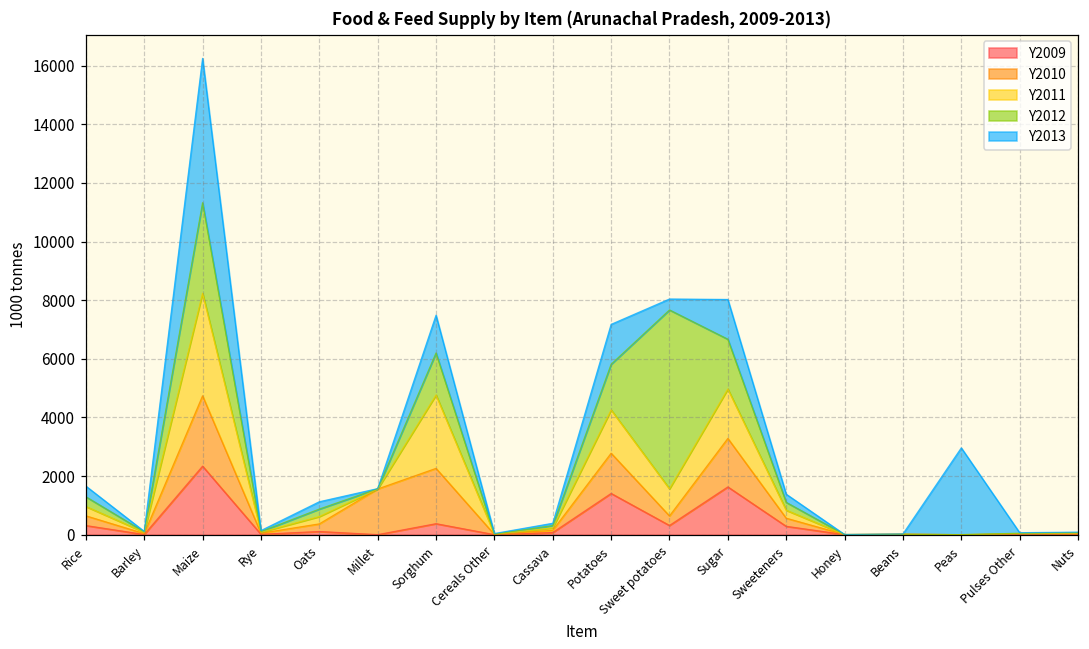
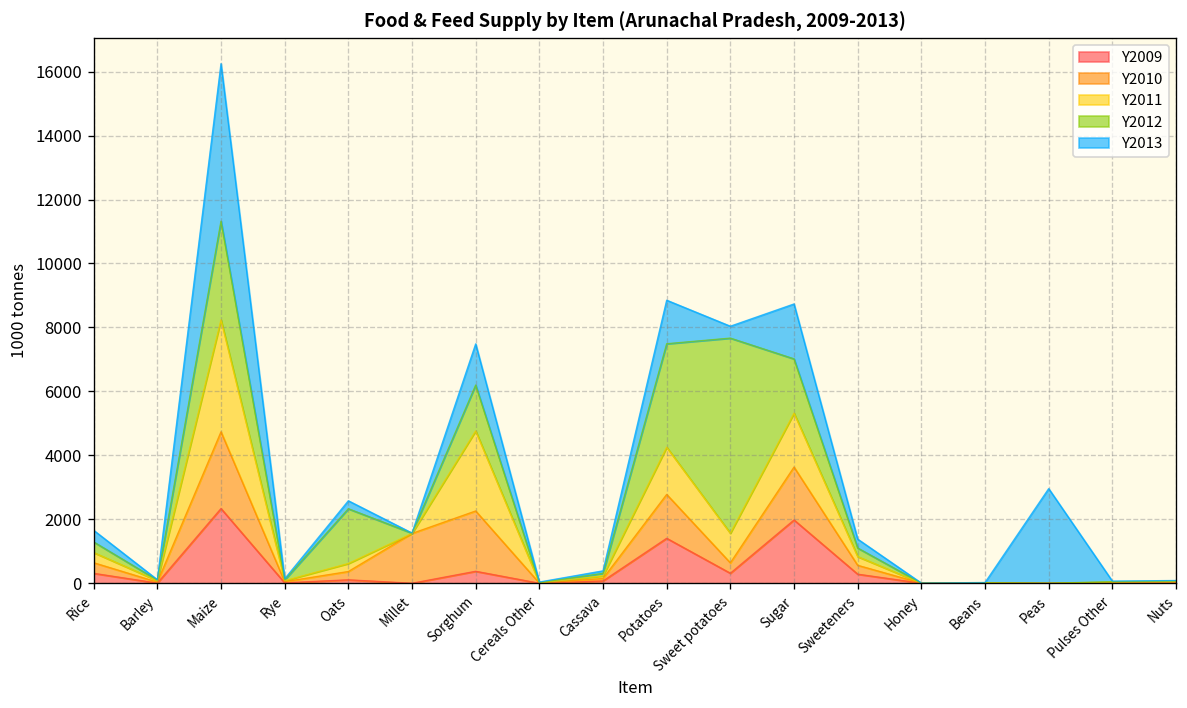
  {
    "Y2009": {
      "Rice": 300,
      "Maize": 2300,
      "Oats": 100,
      "Millet": 0,
      "Sorghum": 400,
      "Potatoes": 1400,
      "Sweet potatoes": 300,
-     "Sugar": 1600,
+     "Sugar": 2000,
      "Sweeteners": 300
    },
    "Y2010": {
      "Rice": 300,
      "Maize": 2400,
      "Oats": 300,
      "Sorghum": 1900,
      "Potatoes": 1400,
      "Sweet potatoes": 300,
      "Sugar": 1700,
      "Sweeteners": 300
    },
    "Y2011": {
      "Rice": 300,
      "Maize": 3500,
      "Oats": 300,
      "Sorghum": 2500,
      "Potatoes": 1500,
      "Sweet potatoes": 900,
      "Sugar": 1700,
      "Sweeteners": 300
    },
    "Y2012": {
      "Rice": 300,
      "Maize": 3100,
-     "Oats": 300,
+     "Oats": 1700,
      "Sorghum": 1400,
-     "Potatoes": 1600,
+     "Potatoes": 3200,
      "Sweet potatoes": 6100,
      "Sugar": 1700,
      "Sweeteners": 300
    },
    "Y2013": {
      "Rice": 400,
      "Maize": 4900,
      "Oats": 300,
      "Sorghum": 1300,
      "Potatoes": 1400,
      "Sweet potatoes": 400,
-     "Sugar": 1400,
+     "Sugar": 1700,
      "Sweeteners": 300,
      "Peas": 3000
    }
  }
